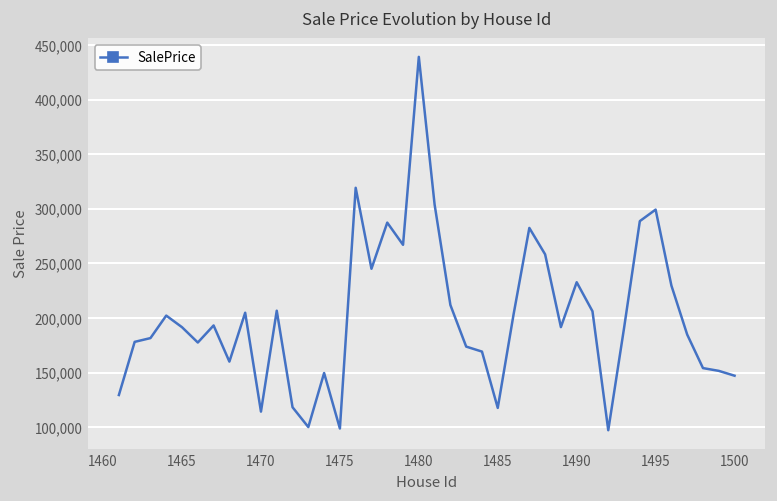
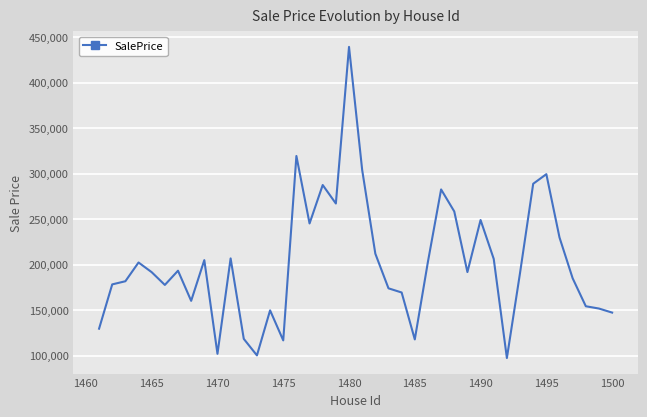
  {
    "1465": "190,000",
-   "1470": "110,000",
-   "1475": "100,000",
+   "1470": "100,000",
+   "1475": "120,000",
    "1480": "440,000",
    "1485": "120,000",
-   "1490": "230,000",
+   "1490": "250,000",
    "1495": "300,000",
    "1500": "150,000"
  }
